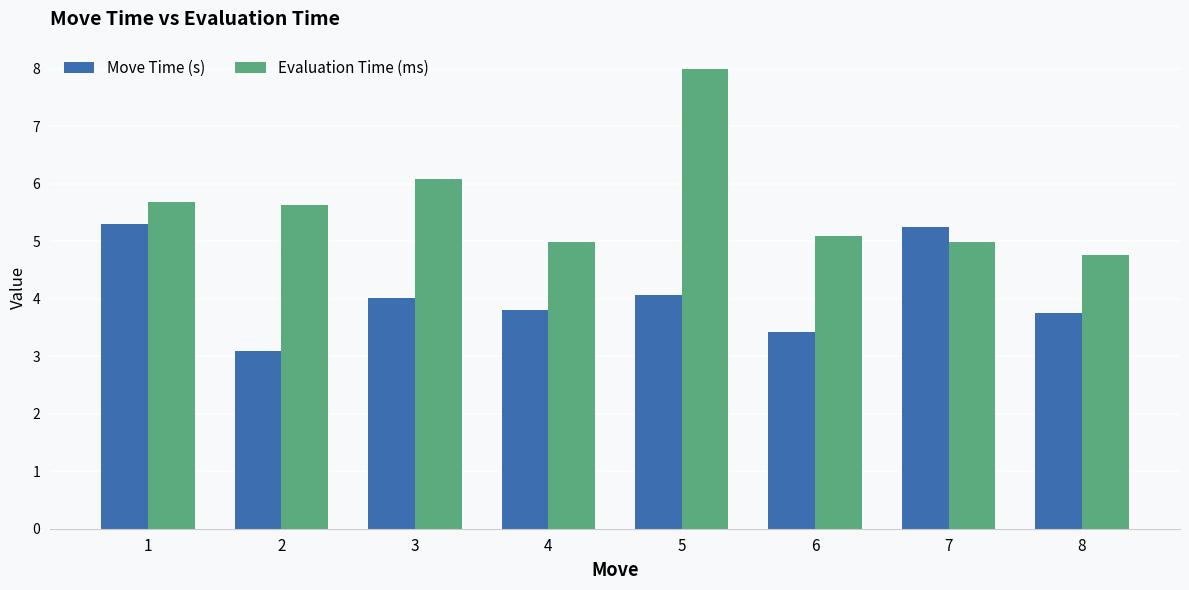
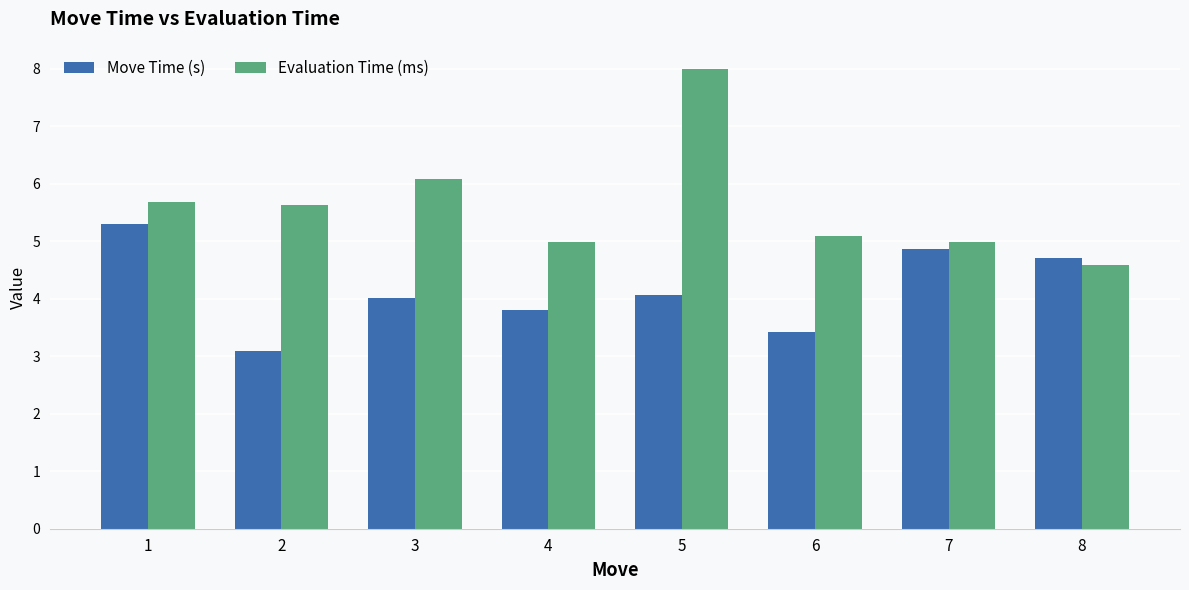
  {
    "Move Time (s)": {
      "1": 5.3,
      "2": 3.1,
      "3": 4.0,
      "4": 3.8,
      "5": 4.1,
      "6": 3.4,
-     "7": 5.2,
-     "8": 3.8
+     "7": 4.9,
+     "8": 4.7
    },
    "Evaluation Time (ms)": {
      "1": 5.7,
      "2": 5.6,
      "3": 6.1,
      "4": 5.0,
      "5": 8.0,
      "6": 5.1,
      "7": 5.0,
-     "8": 4.8
+     "8": 4.6
    }
  }
